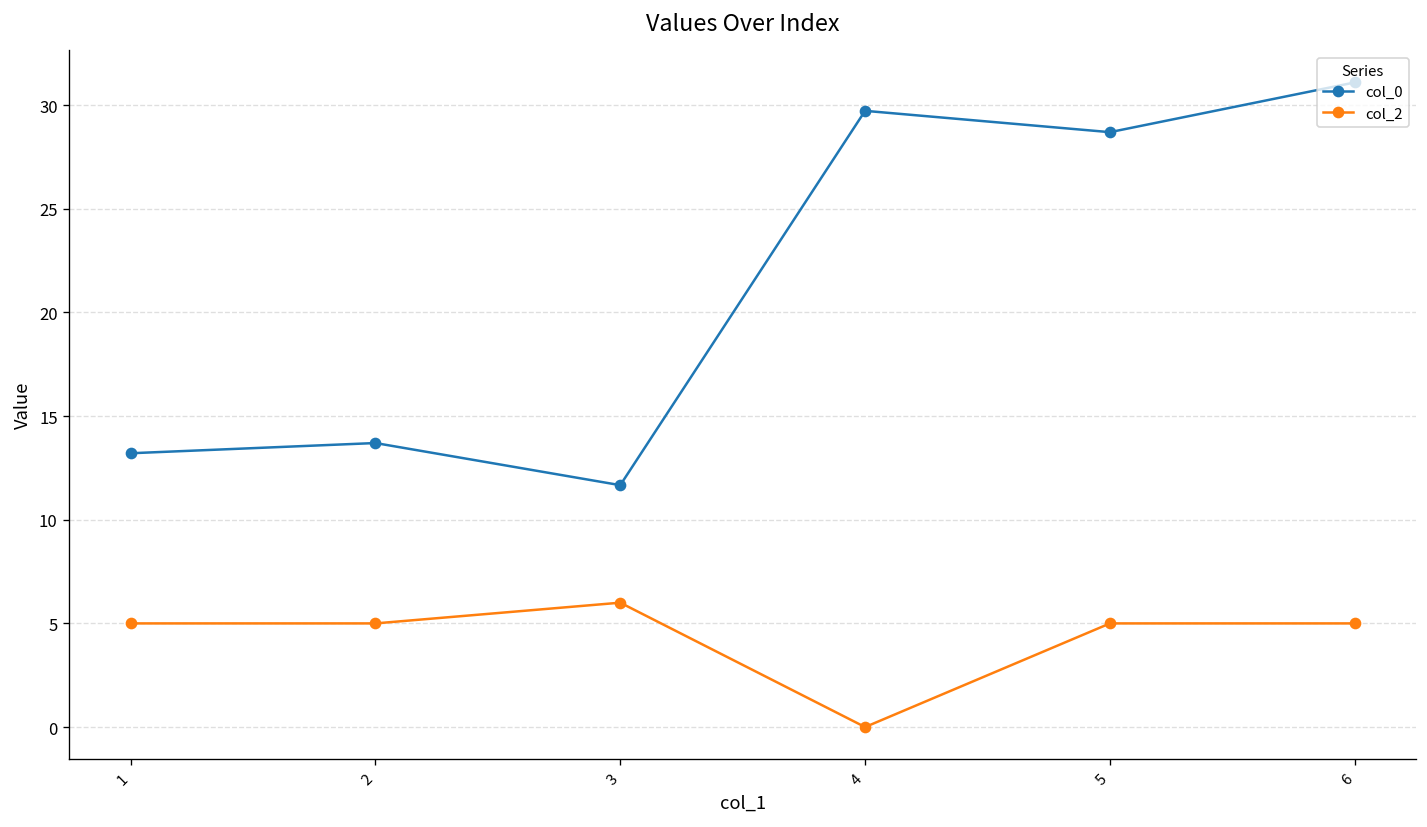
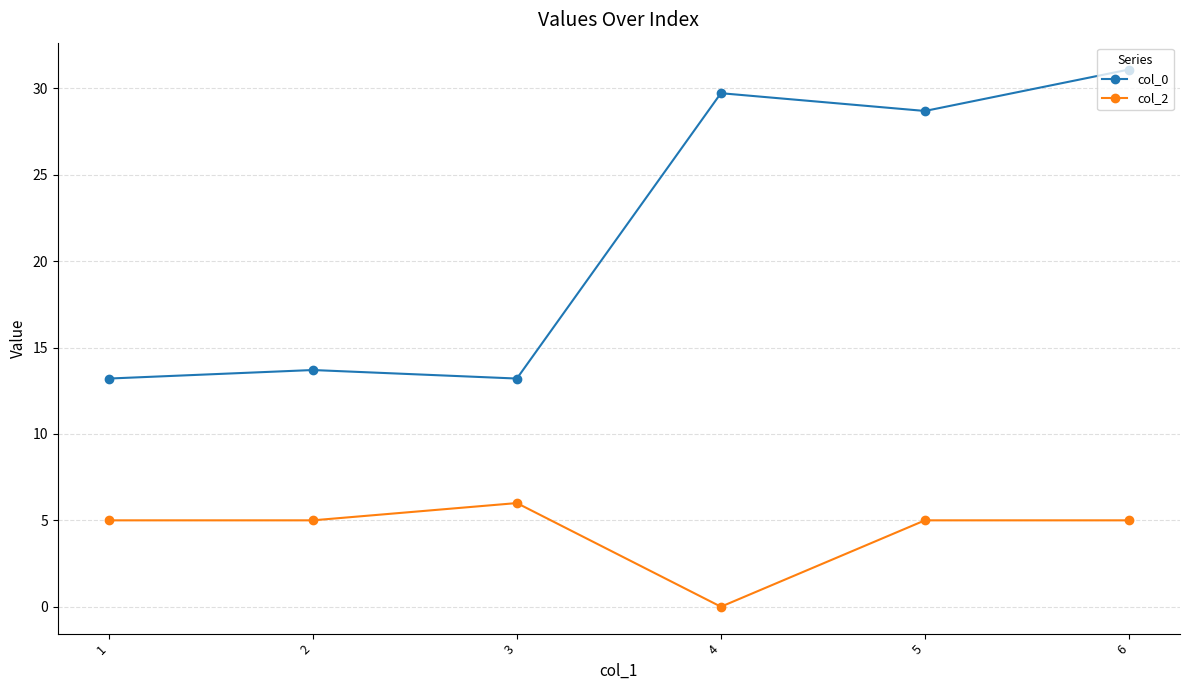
  {
    "col_0": {
      "1": 13.2,
      "2": 13.7,
-     "3": 11.7,
+     "3": 13.2,
      "4": 29.7,
      "5": 28.7
    },
    "col_2": {
      "1": 5.0,
      "2": 5.0,
      "3": 6.0,
      "4": 0.0,
      "5": 5.0,
      "6": 5.0
    }
  }
